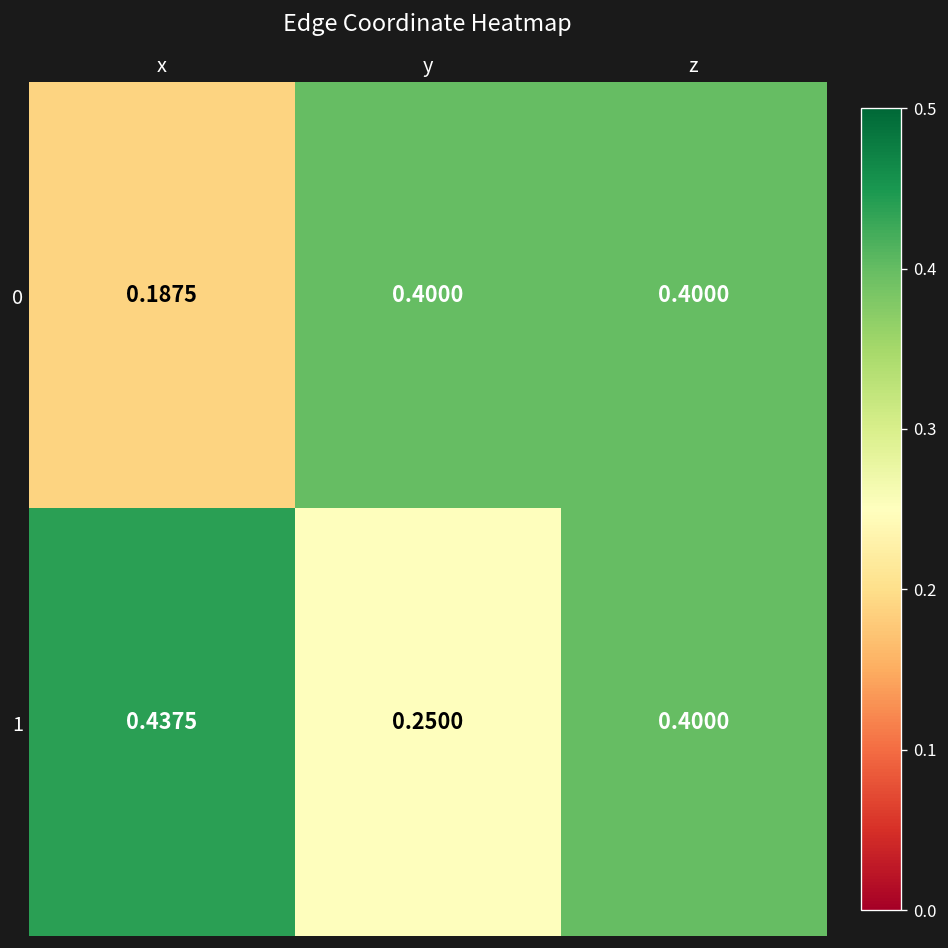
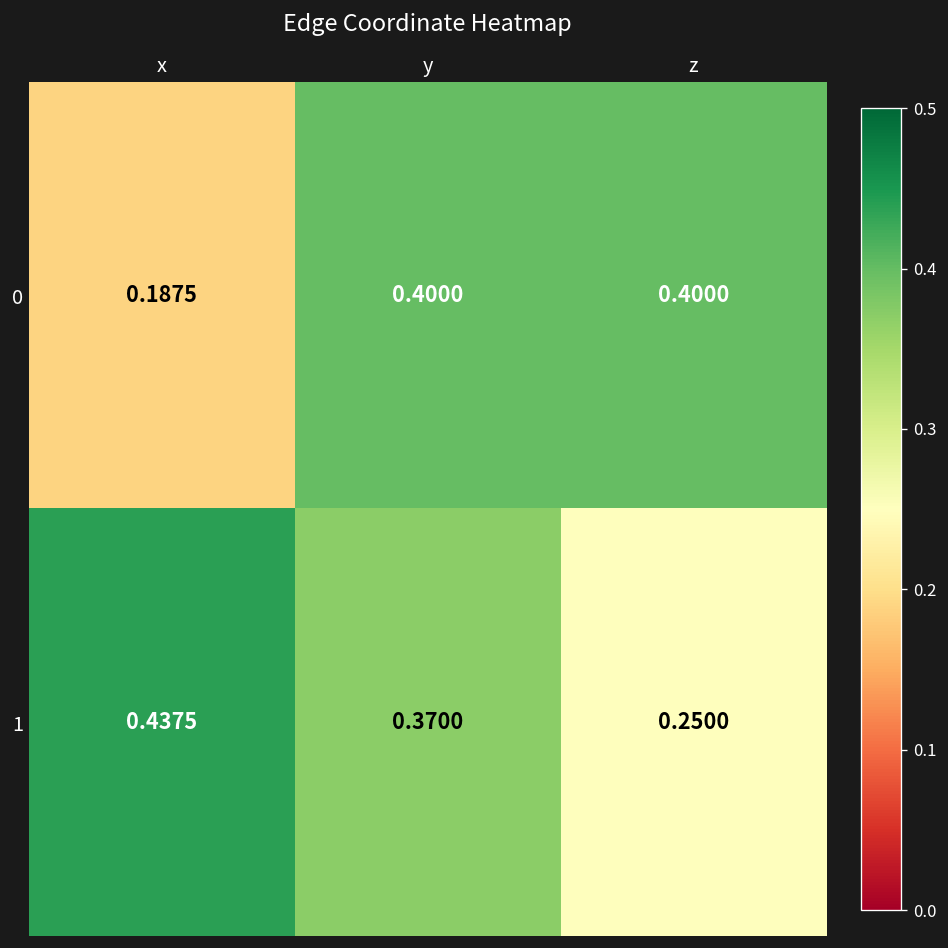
  {
    "0": {
      "x": 0.1875,
      "y": 0.4000,
      "z": 0.4000
    },
    "1": {
      "x": 0.4375,
-     "y": 0.2500,
-     "z": 0.4000
+     "y": 0.3700,
+     "z": 0.2500
    }
  }
